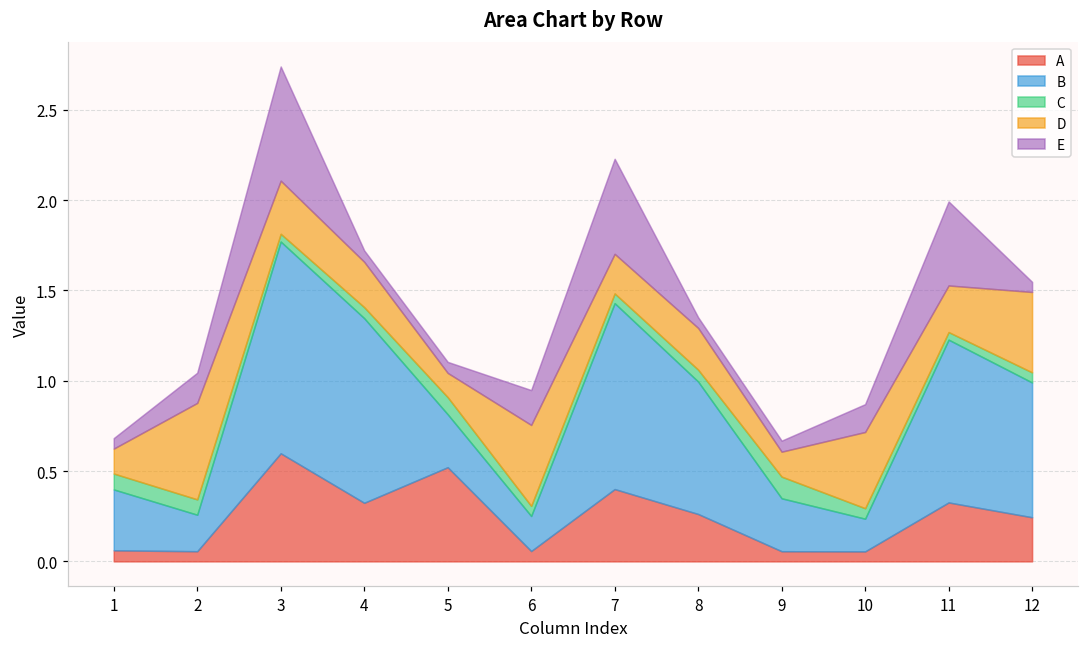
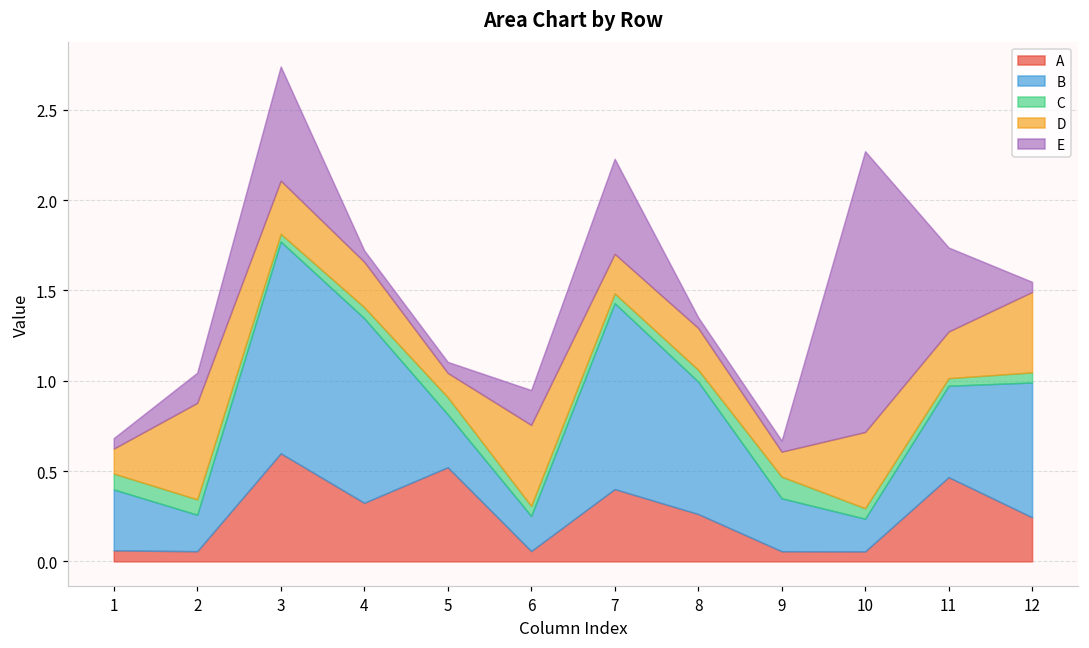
  {
    "A": {
      "1": 0.06,
      "2": 0.06,
      "3": 0.60,
      "4": 0.32,
      "5": 0.52,
      "6": 0.06,
      "7": 0.40,
      "8": 0.26,
      "9": 0.06,
      "10": 0.06,
-     "11": 0.33,
+     "11": 0.47,
      "12": 0.24
    },
    "B": {
      "1": 0.34,
      "2": 0.20,
      "3": 1.17,
      "4": 1.02,
      "5": 0.29,
      "6": 0.19,
      "7": 1.03,
      "8": 0.73,
      "9": 0.29,
      "10": 0.18,
-     "11": 0.90,
+     "11": 0.51,
      "12": 0.75
    },
    "C": {
      "1": 0.09,
      "2": 0.09,
      "3": 0.04,
      "4": 0.06,
      "5": 0.09,
      "6": 0.06,
      "7": 0.05,
      "8": 0.07,
      "9": 0.12,
      "10": 0.06,
      "11": 0.04,
      "12": 0.06
    },
    "D": {
      "1": 0.14,
      "2": 0.53,
      "3": 0.29,
      "4": 0.25,
      "5": 0.13,
      "6": 0.45,
      "7": 0.22,
      "8": 0.23,
      "9": 0.14,
      "10": 0.42,
      "11": 0.26,
      "12": 0.45
    },
    "E": {
      "1": 0.06,
      "2": 0.17,
      "3": 0.63,
      "4": 0.06,
      "5": 0.06,
      "6": 0.19,
      "7": 0.53,
      "8": 0.06,
      "9": 0.06,
-     "10": 0.15,
+     "10": 1.55,
      "11": 0.47,
      "12": 0.06
    }
  }
